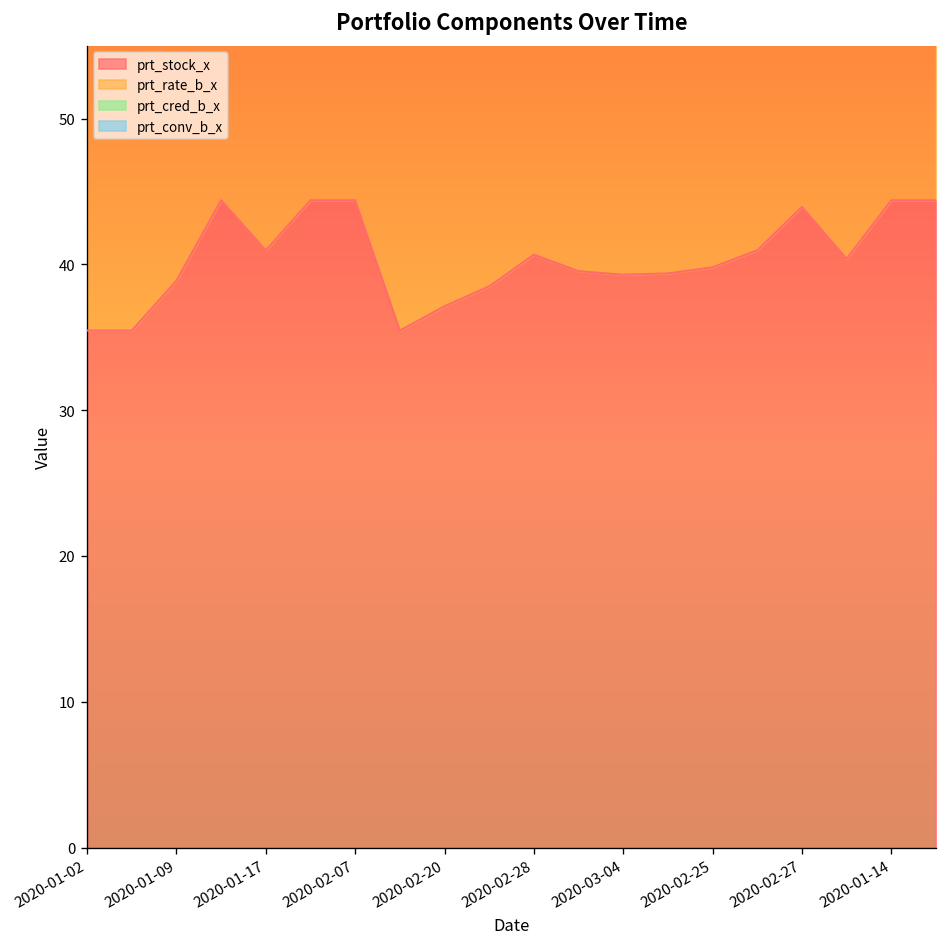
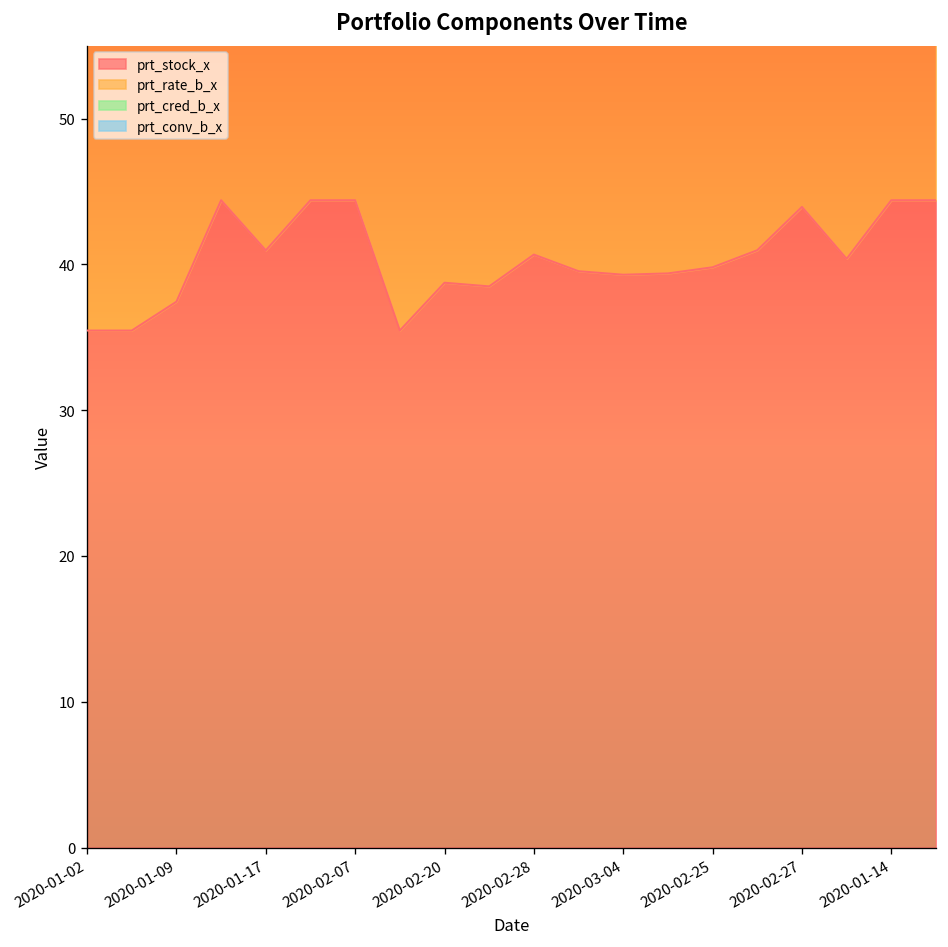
  {
    "prt_stock_x": {
      "2020-01-02": 35.5,
-     "2020-01-09": 38.9,
+     "2020-01-09": 37.4,
      "2020-01-17": 41.0,
      "2020-02-07": 44.4,
-     "2020-02-20": 37.1,
+     "2020-02-20": 38.7,
      "2020-02-28": 40.7,
      "2020-03-04": 39.3,
      "2020-02-25": 39.8,
      "2020-02-27": 43.9,
      "2020-01-14": 44.4
    }
  }
